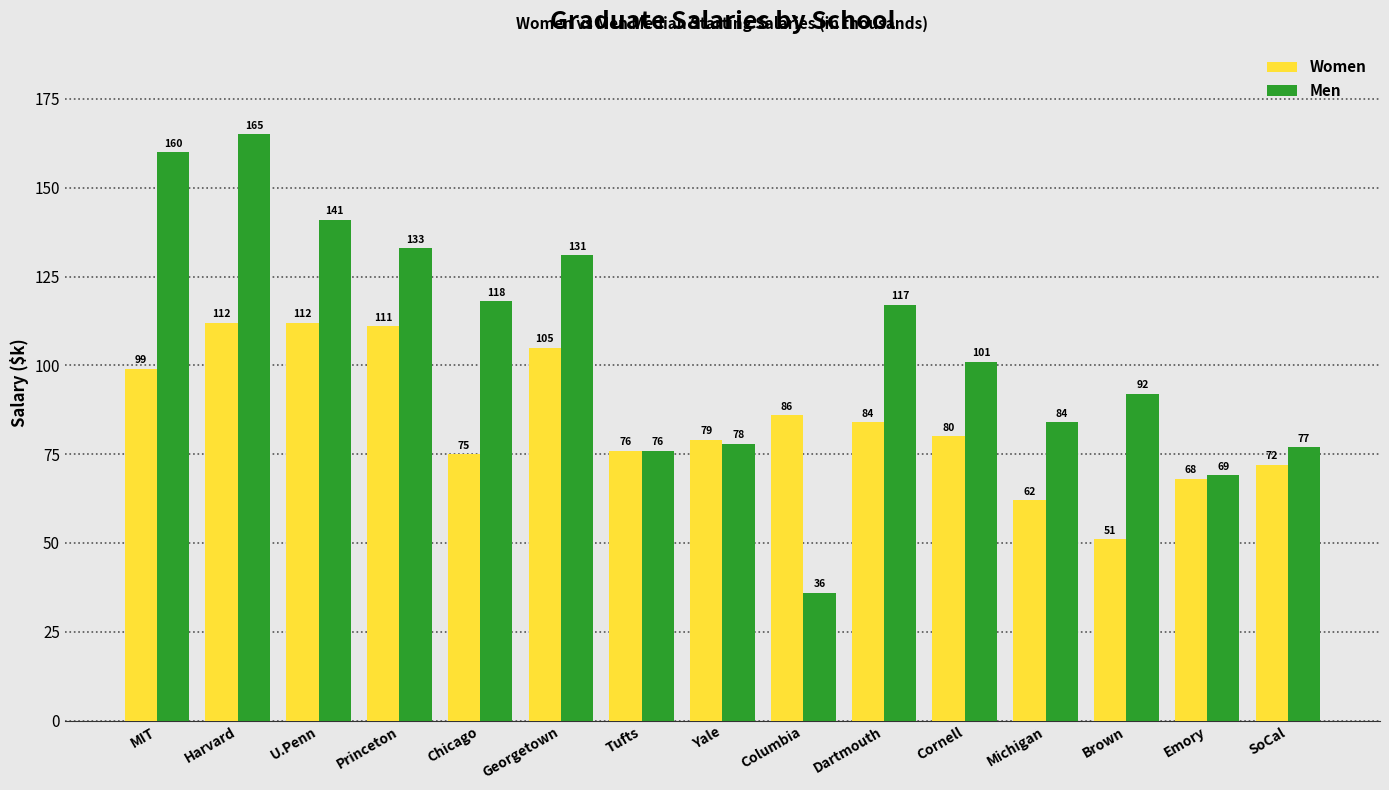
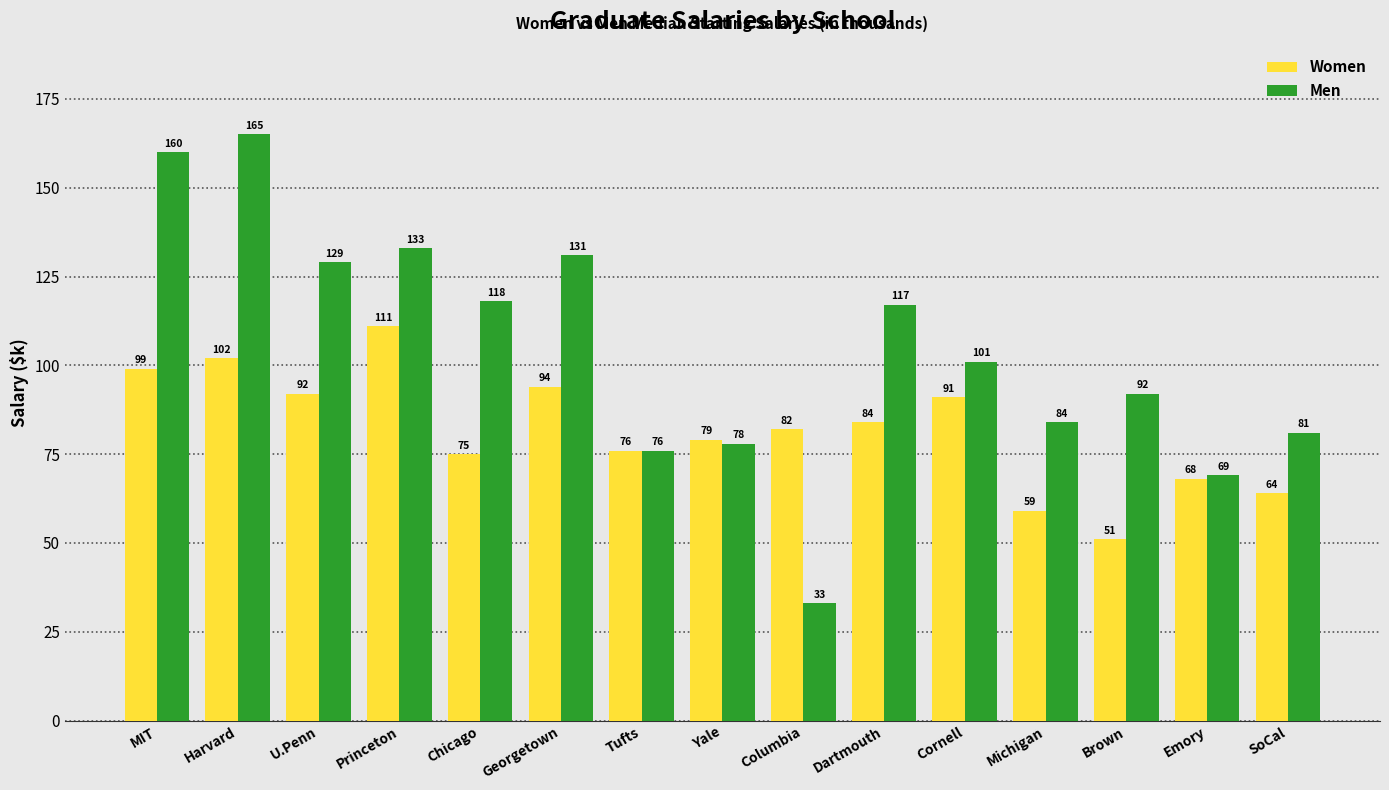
  {
    "Women": {
      "MIT": 99,
-     "Harvard": 112,
-     "U.Penn": 112,
+     "Harvard": 102,
+     "U.Penn": 92,
      "Princeton": 111,
      "Chicago": 75,
-     "Georgetown": 105,
+     "Georgetown": 94,
      "Tufts": 76,
      "Yale": 79,
-     "Columbia": 86,
+     "Columbia": 82,
      "Dartmouth": 84,
-     "Cornell": 80,
-     "Michigan": 62,
+     "Cornell": 91,
+     "Michigan": 59,
      "Brown": 51,
      "Emory": 68,
-     "SoCal": 72
+     "SoCal": 64
    },
    "Men": {
      "MIT": 160,
      "Harvard": 165,
-     "U.Penn": 141,
+     "U.Penn": 129,
      "Princeton": 133,
      "Chicago": 118,
      "Georgetown": 131,
      "Tufts": 76,
      "Yale": 78,
-     "Columbia": 36,
+     "Columbia": 33,
      "Dartmouth": 117,
      "Cornell": 101,
      "Michigan": 84,
      "Brown": 92,
      "Emory": 69,
-     "SoCal": 77
+     "SoCal": 81
    }
  }
